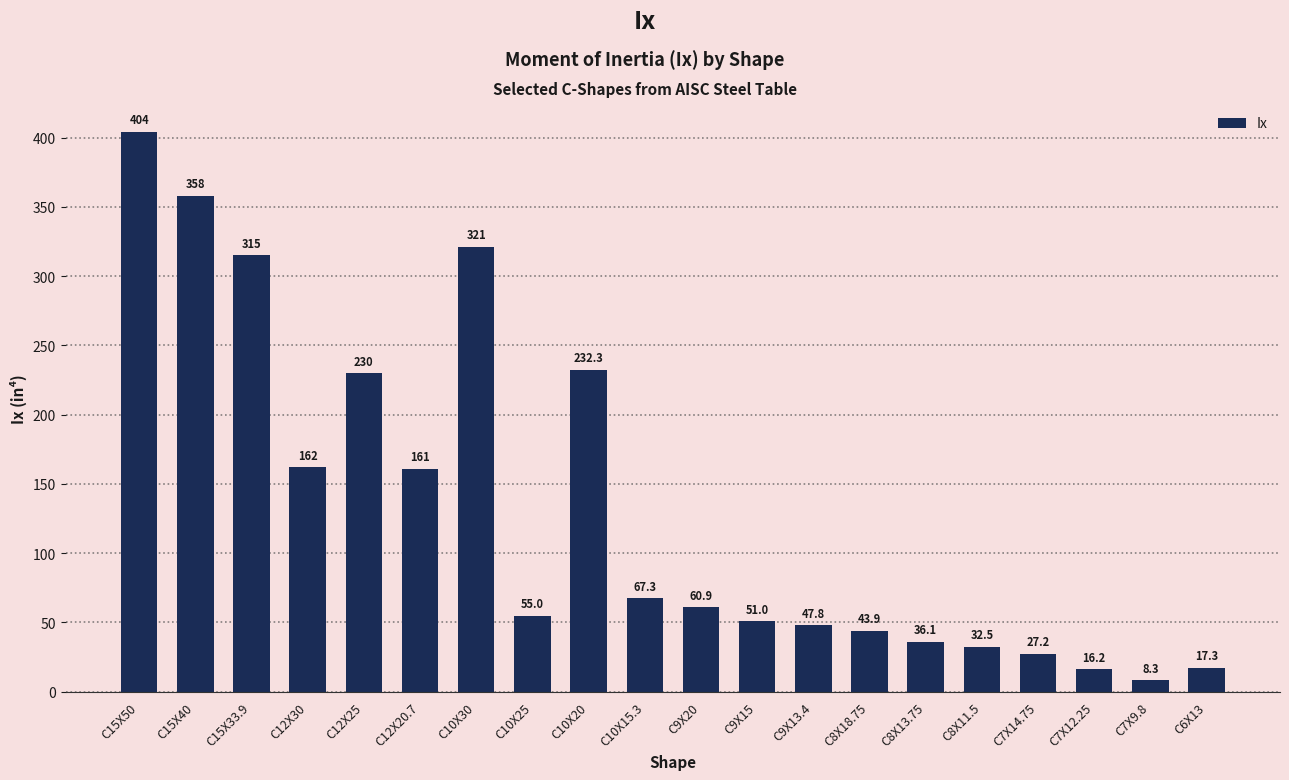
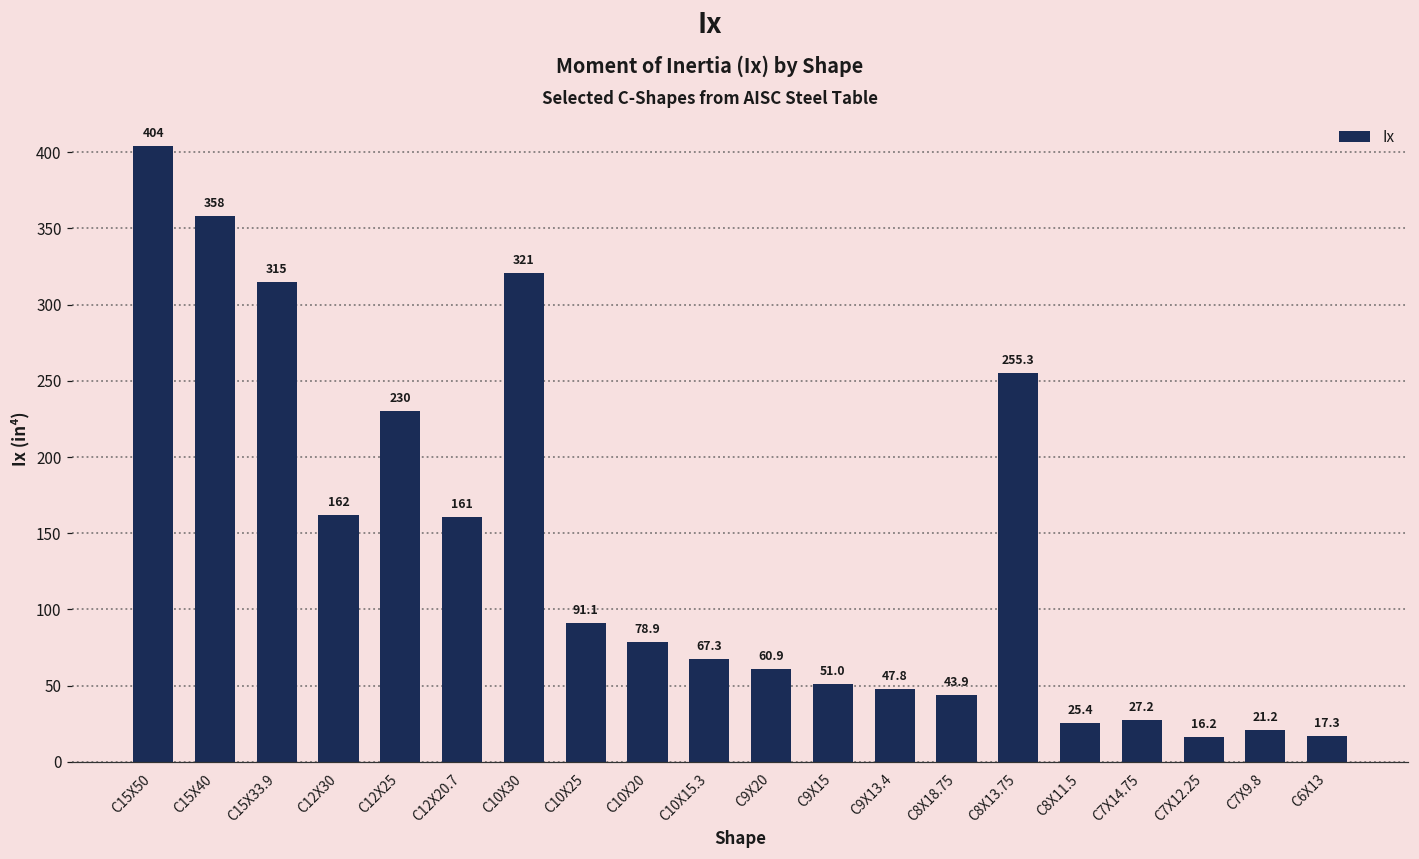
  {
    "C15X50": 404,
    "C15X40": 358,
    "C15X33.9": 315,
    "C12X30": 162,
    "C12X25": 230,
    "C12X20.7": 161,
    "C10X30": 321,
-   "C10X25": 55.0,
-   "C10X20": 232.3,
+   "C10X25": 91.1,
+   "C10X20": 78.9,
    "C10X15.3": 67.3,
    "C9X20": 60.9,
    "C9X15": 51.0,
    "C9X13.4": 47.8,
    "C8X18.75": 43.9,
-   "C8X13.75": 36.1,
-   "C8X11.5": 32.5,
+   "C8X13.75": 255.3,
+   "C8X11.5": 25.4,
    "C7X14.75": 27.2,
    "C7X12.25": 16.2,
-   "C7X9.8": 8.3,
+   "C7X9.8": 21.2,
    "C6X13": 17.3
  }
